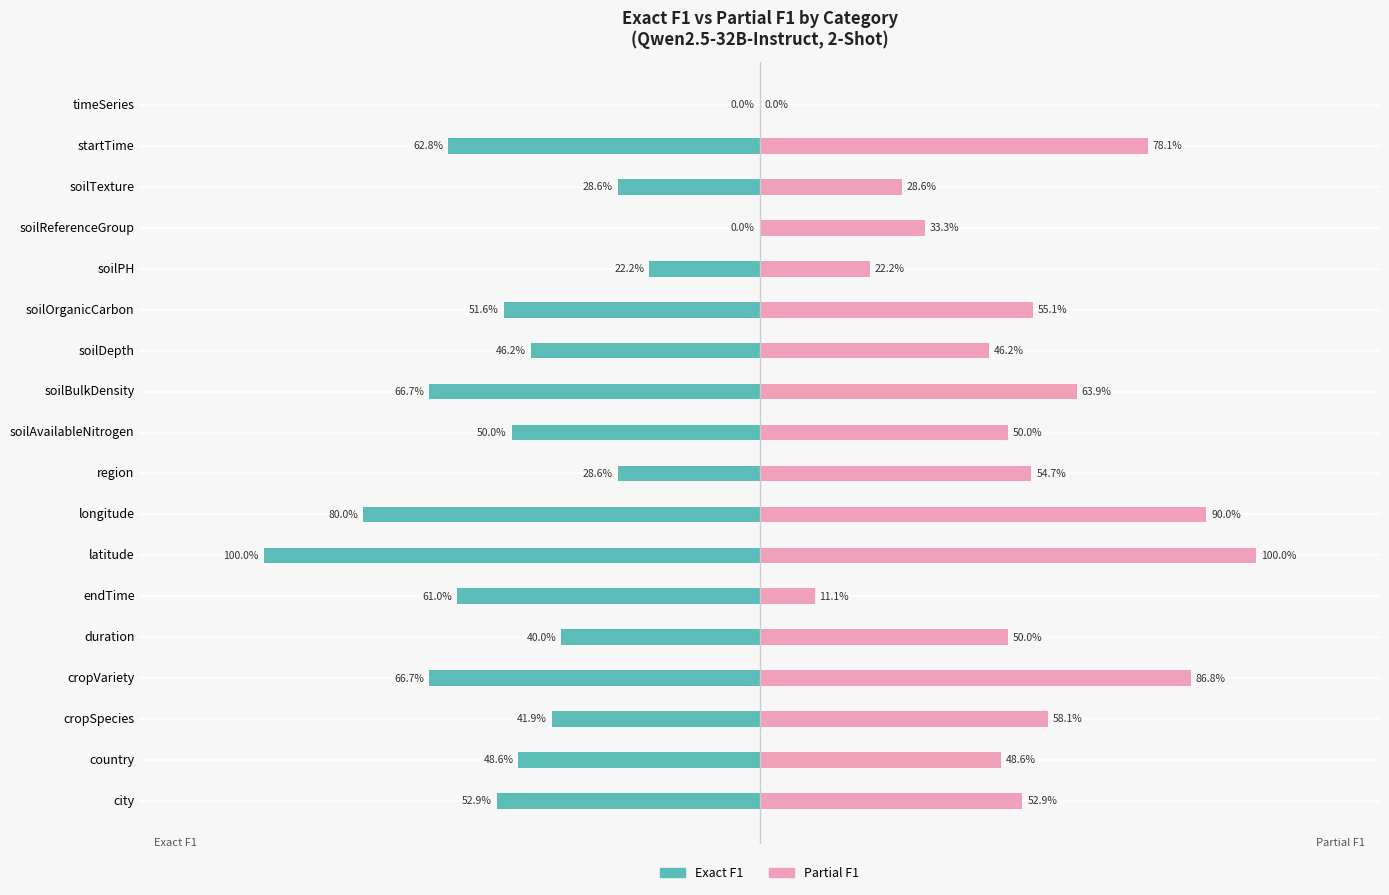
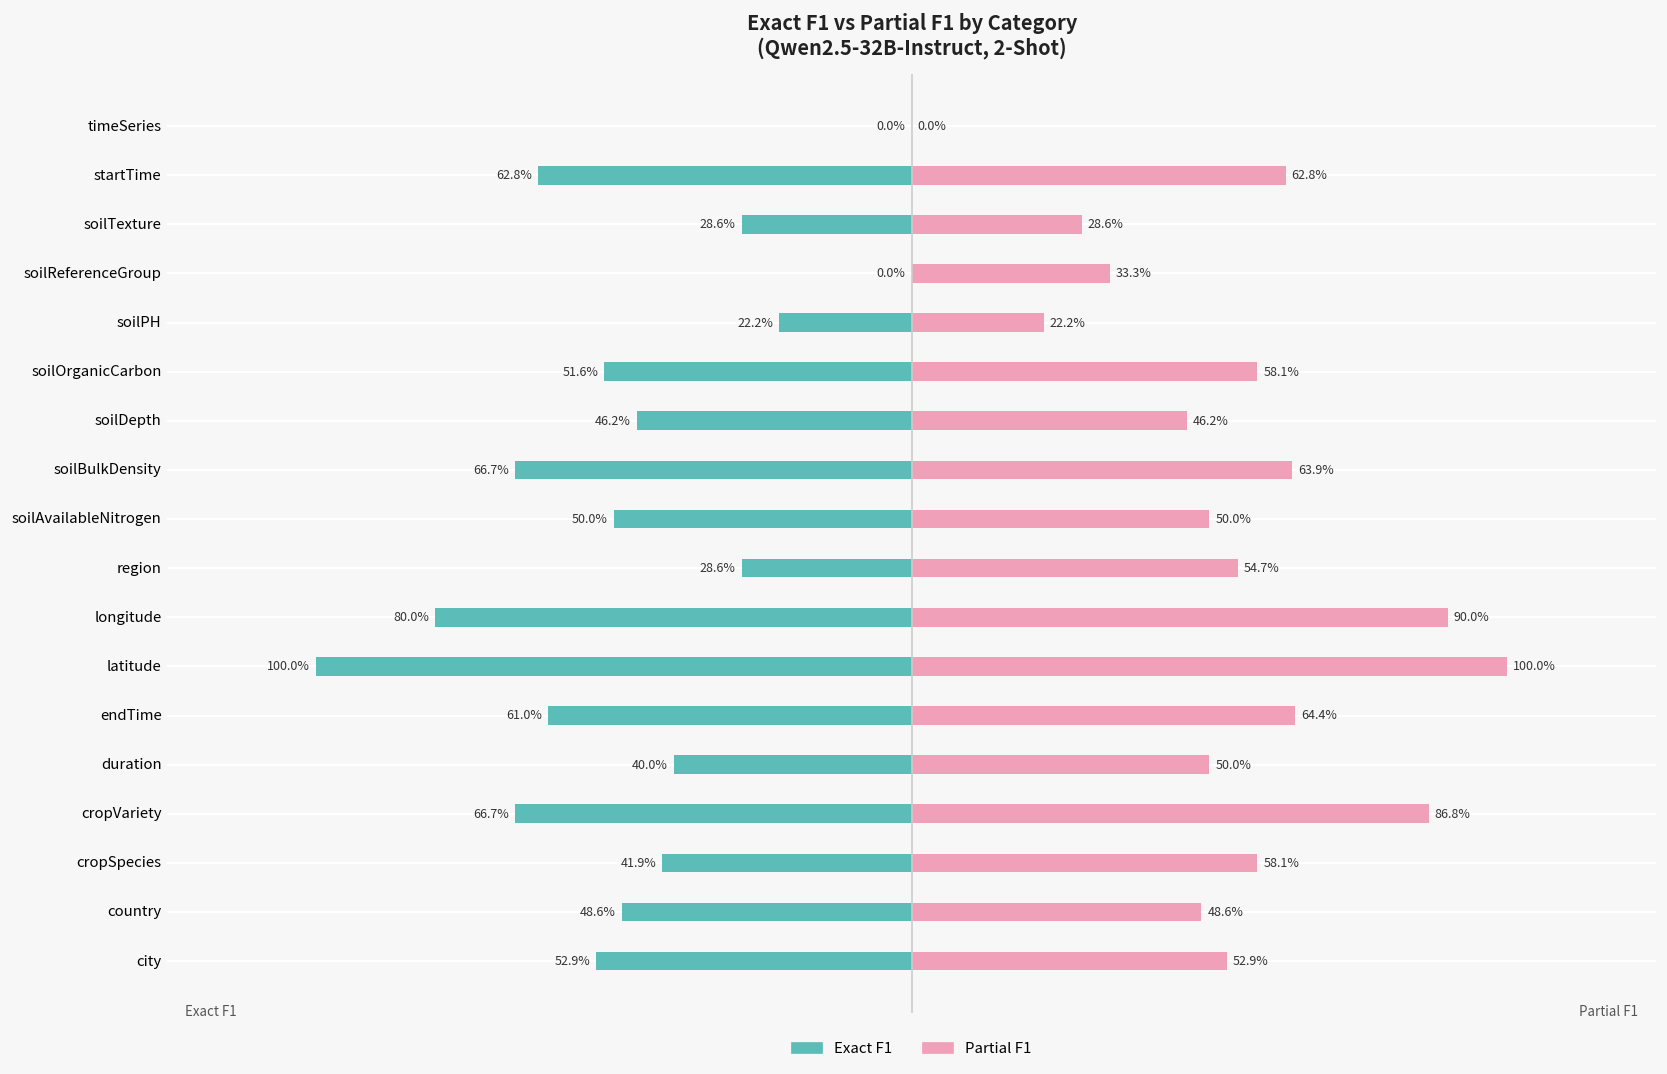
  {
    "Exact F1": {
      "timeSeries": "0.0%",
      "soilReferenceGroup": "0.0%"
    },
    "Partial F1": {
      "timeSeries": "0.0%",
-     "startTime": "78.1%",
+     "startTime": "62.8%",
      "soilTexture": "28.6%",
      "soilReferenceGroup": "33.3%",
      "soilPH": "22.2%",
-     "soilOrganicCarbon": "55.1%",
+     "soilOrganicCarbon": "58.1%",
      "soilDepth": "46.2%",
      "soilBulkDensity": "63.9%",
      "soilAvailableNitrogen": "50.0%",
      "region": "54.7%",
      "longitude": "90.0%",
      "latitude": "100.0%",
-     "endTime": "11.1%",
+     "endTime": "64.4%",
      "duration": "50.0%",
      "cropVariety": "86.8%",
      "cropSpecies": "58.1%",
      "country": "48.6%",
      "city": "52.9%"
    }
  }
